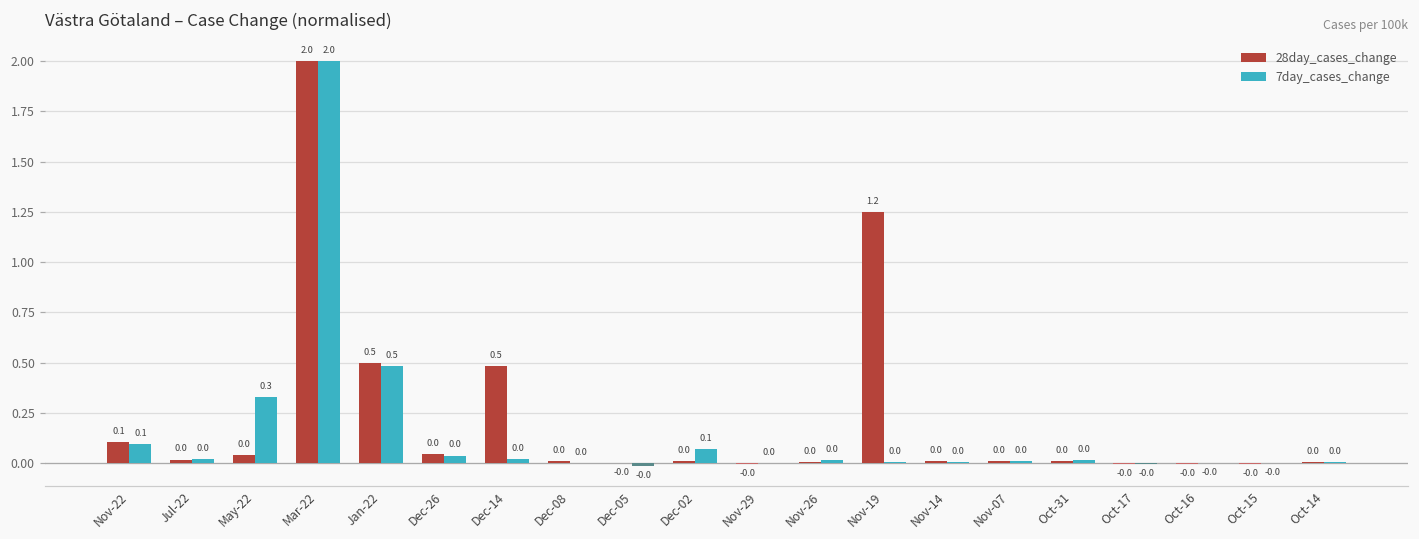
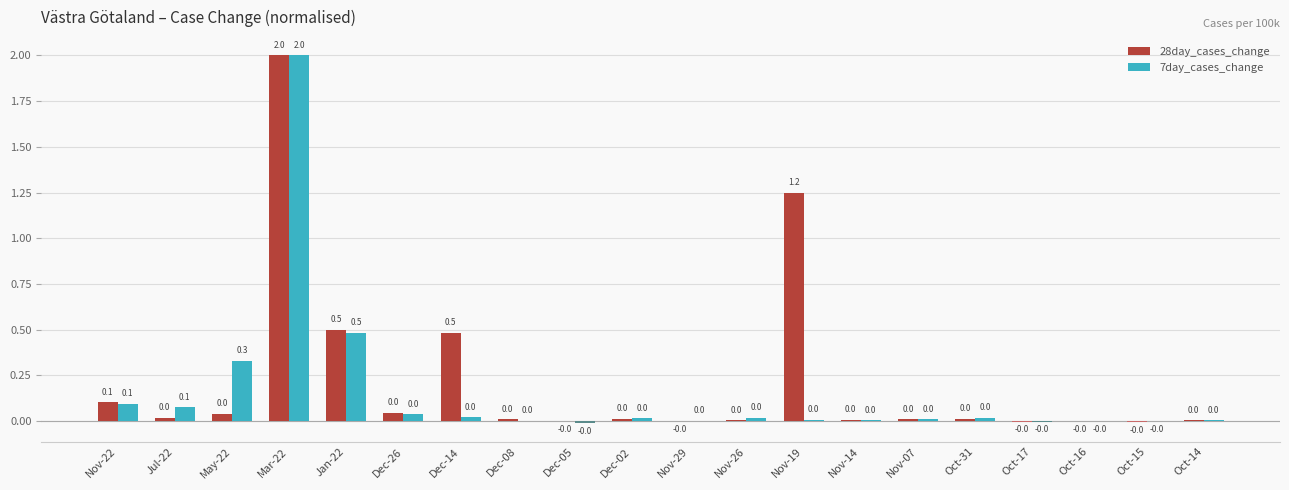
  {
    "28day_cases_change": {
      "Nov-22": 0.1,
      "Jul-22": 0.0,
      "May-22": 0.0,
      "Mar-22": 2.0,
      "Jan-22": 0.5,
      "Dec-26": 0.0,
      "Dec-14": 0.5,
      "Dec-08": 0.0,
      "Dec-05": -0.0,
      "Dec-02": 0.0,
      "Nov-29": -0.0,
      "Nov-26": 0.0,
      "Nov-19": 1.2,
      "Nov-14": 0.0,
      "Nov-07": 0.0,
      "Oct-31": 0.0,
      "Oct-17": -0.0,
      "Oct-16": -0.0,
      "Oct-15": -0.0,
      "Oct-14": 0.0
    },
    "7day_cases_change": {
      "Nov-22": 0.1,
-     "Jul-22": 0.0,
+     "Jul-22": 0.1,
      "May-22": 0.3,
      "Mar-22": 2.0,
      "Jan-22": 0.5,
      "Dec-26": 0.0,
      "Dec-14": 0.0,
      "Dec-08": 0.0,
      "Dec-05": -0.0,
-     "Dec-02": 0.1,
+     "Dec-02": 0.0,
      "Nov-29": 0.0,
      "Nov-26": 0.0,
      "Nov-19": 0.0,
      "Nov-14": 0.0,
      "Nov-07": 0.0,
      "Oct-31": 0.0,
      "Oct-17": -0.0,
      "Oct-16": -0.0,
      "Oct-15": -0.0,
      "Oct-14": 0.0
    }
  }
